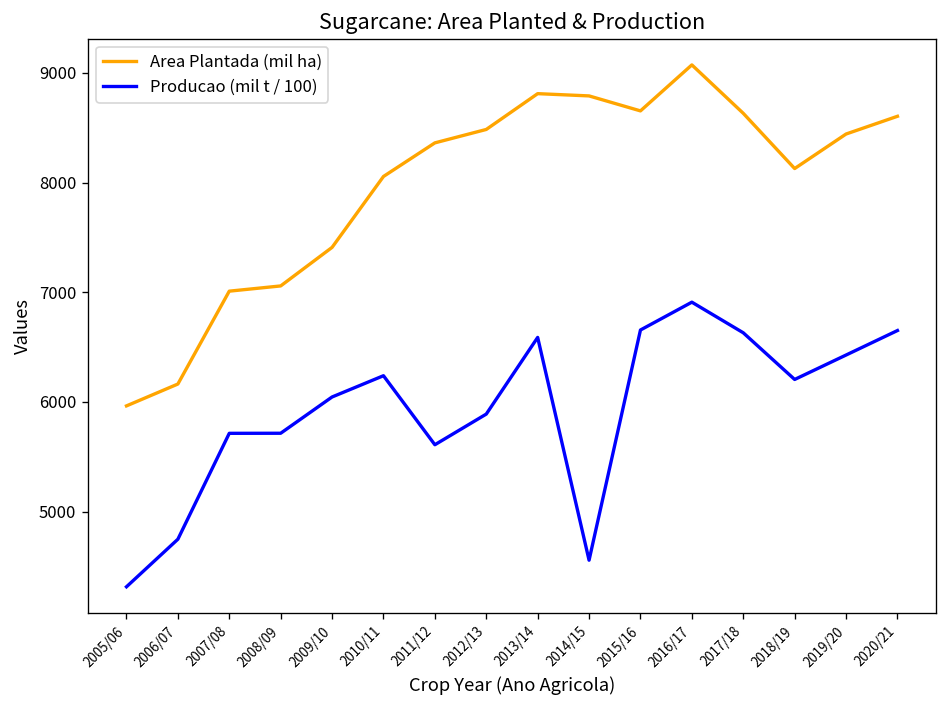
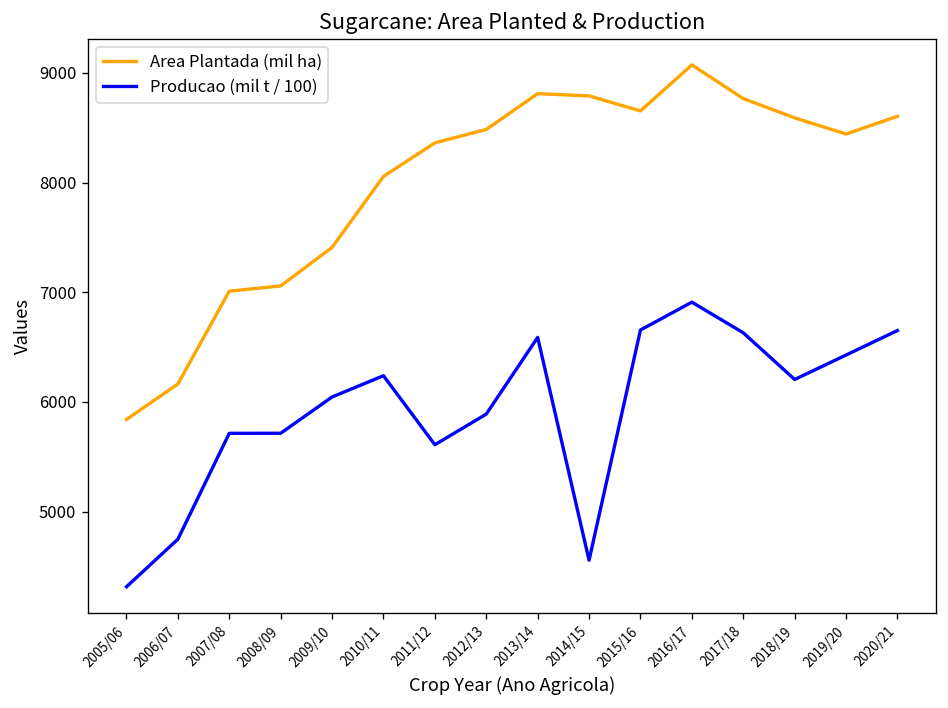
  {
    "Area Plantada (mil ha)": {
-     "2005/06": 6000,
+     "2005/06": 5800,
      "2006/07": 6200,
      "2007/08": 7000,
      "2008/09": 7100,
      "2009/10": 7400,
      "2010/11": 8100,
      "2011/12": 8400,
      "2012/13": 8500,
      "2013/14": 8800,
      "2014/15": 8800,
      "2015/16": 8700,
      "2016/17": 9100,
-     "2017/18": 8600,
-     "2018/19": 8100,
+     "2017/18": 8800,
+     "2018/19": 8600,
      "2019/20": 8400,
      "2020/21": 8600
    },
    "Producao (mil t / 100)": {
      "2005/06": 4300,
      "2006/07": 4700,
      "2007/08": 5700,
      "2008/09": 5700,
      "2009/10": 6000,
      "2010/11": 6200,
      "2011/12": 5600,
      "2012/13": 5900,
      "2013/14": 6600,
      "2014/15": 4600,
      "2015/16": 6700,
      "2016/17": 6900,
      "2017/18": 6600,
      "2018/19": 6200,
      "2019/20": 6400,
      "2020/21": 6700
    }
  }
